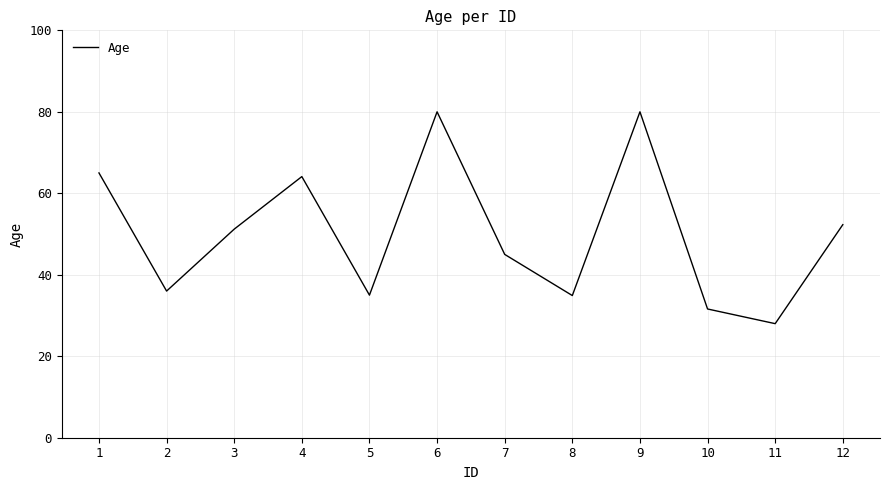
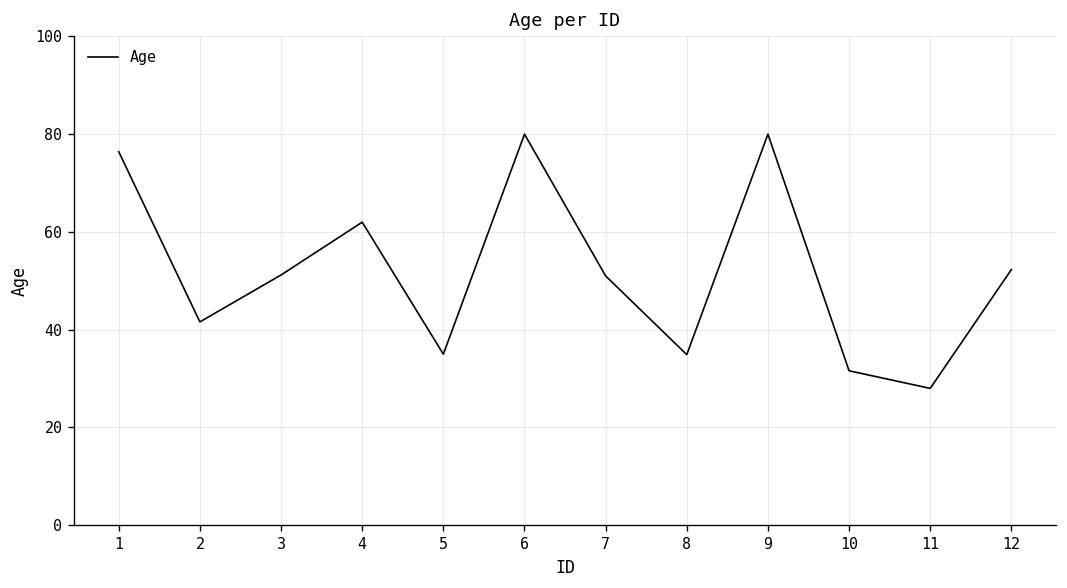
  {
-   "1": 65,
-   "2": 36,
+   "1": 76,
+   "2": 42,
    "3": 51,
-   "4": 64,
+   "4": 62,
    "5": 35,
    "6": 80,
-   "7": 45,
+   "7": 51,
    "8": 35,
    "9": 80,
    "10": 32,
    "11": 28,
    "12": 52
  }
